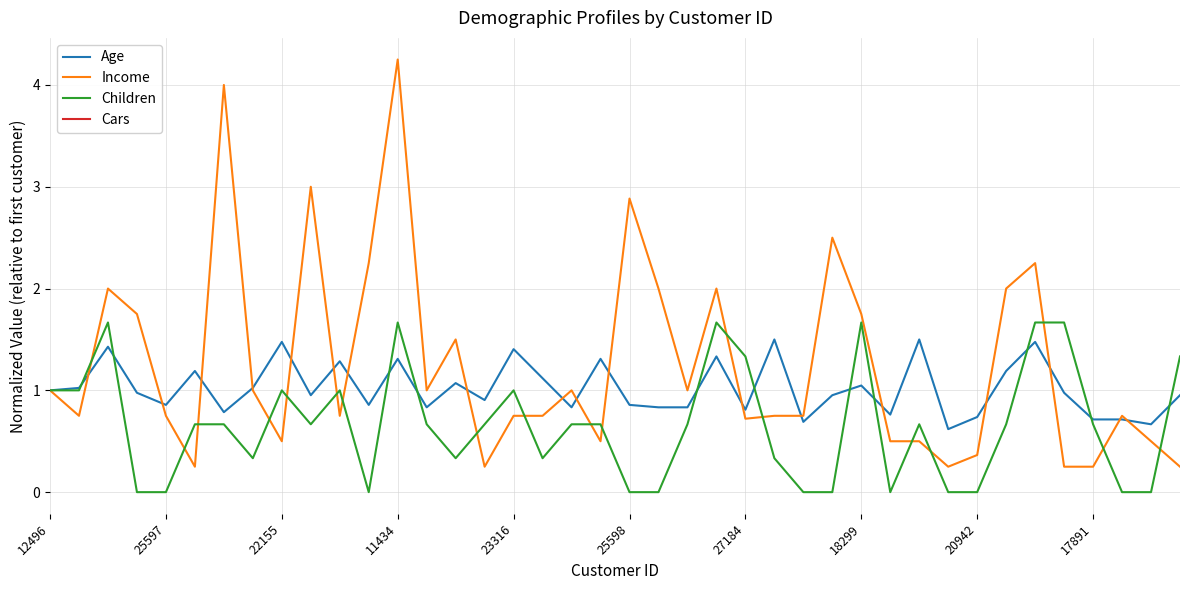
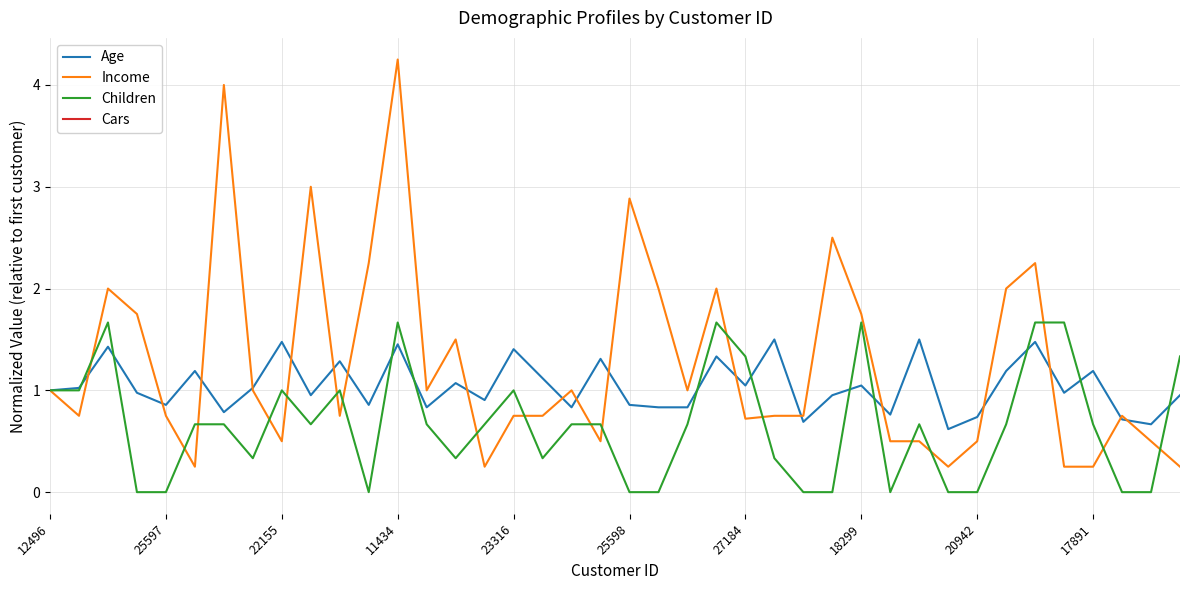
  {
    "Age": {
      "25597": 0.86,
      "22155": 1.48,
-     "11434": 1.31,
+     "11434": 1.45,
      "23316": 1.40,
      "25598": 0.86,
-     "27184": 0.81,
+     "27184": 1.05,
      "18299": 1.05,
      "20942": 0.74,
-     "17891": 0.71
+     "17891": 1.19
    },
    "Income": {
      "25597": 0.75,
      "22155": 0.50,
      "11434": 4.25,
      "23316": 0.75,
      "25598": 2.88,
      "27184": 0.72,
      "18299": 1.75,
-     "20942": 0.36,
+     "20942": 0.50,
      "17891": 0.25
    },
    "Children": {
      "25597": 0.00,
      "22155": 1.00,
      "11434": 1.67,
      "23316": 1.00,
      "25598": 0.00,
      "27184": 1.33,
      "18299": 1.67,
      "20942": 0.00,
      "17891": 0.67
    }
  }
